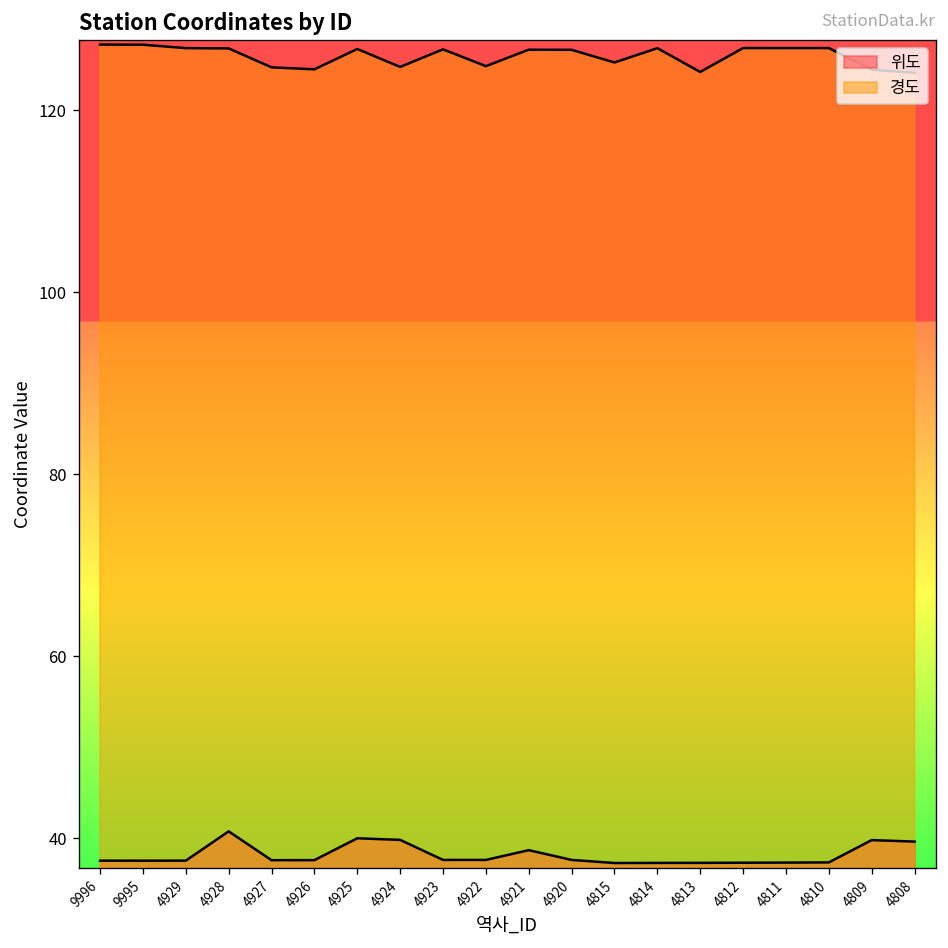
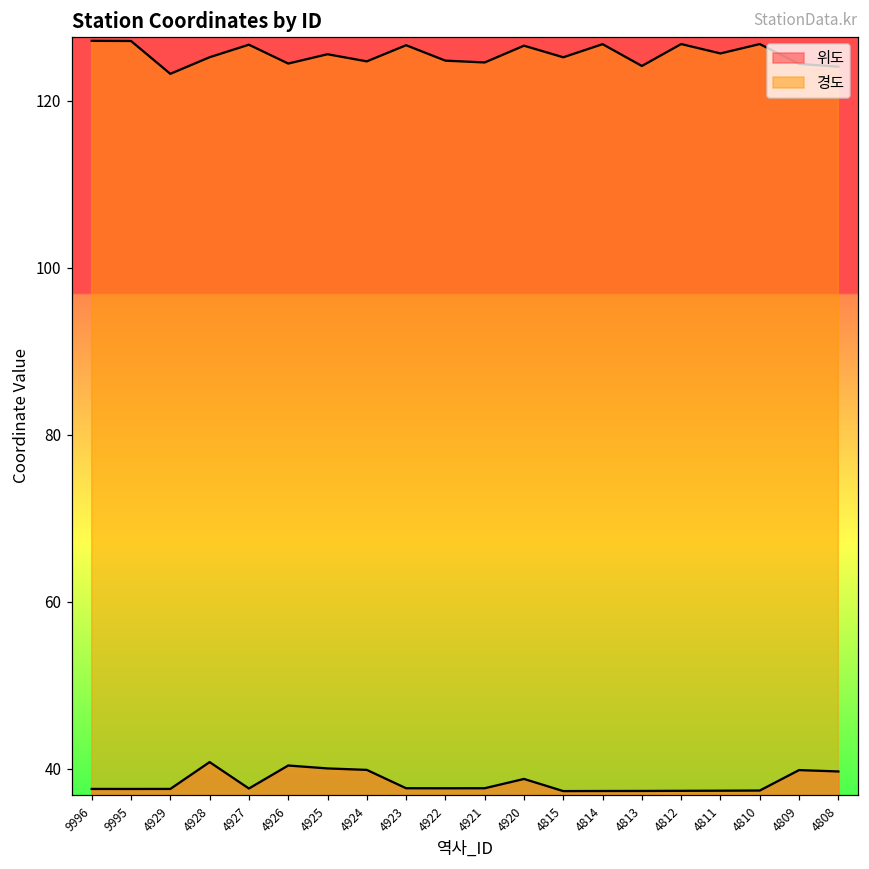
  {
    "위도": {
      "9996": 38,
      "9995": 38,
      "4929": 38,
      "4928": 41,
      "4927": 38,
-     "4926": 38,
+     "4926": 40,
      "4925": 40,
      "4924": 40,
      "4923": 38,
      "4922": 38,
-     "4921": 39,
-     "4920": 38,
+     "4921": 38,
+     "4920": 39,
      "4815": 37,
      "4814": 37,
      "4813": 37,
      "4812": 37,
      "4811": 37,
      "4810": 37,
      "4809": 40,
      "4808": 40
    },
    "경도": {
      "9996": 127,
      "9995": 127,
-     "4929": 127,
-     "4928": 127,
-     "4927": 125,
+     "4929": 123,
+     "4928": 125,
+     "4927": 127,
      "4926": 124,
-     "4925": 127,
+     "4925": 126,
      "4924": 125,
      "4923": 127,
      "4922": 125,
-     "4921": 127,
+     "4921": 125,
      "4920": 127,
      "4815": 125,
      "4814": 127,
      "4813": 124,
      "4812": 127,
-     "4811": 127,
+     "4811": 126,
      "4810": 127
    }
  }
